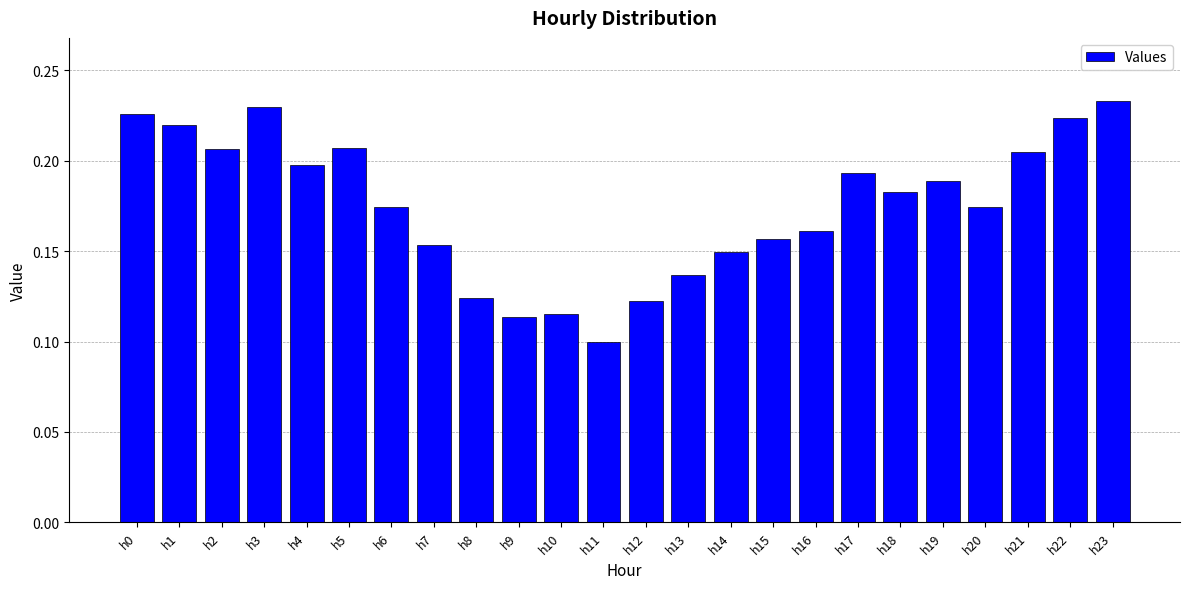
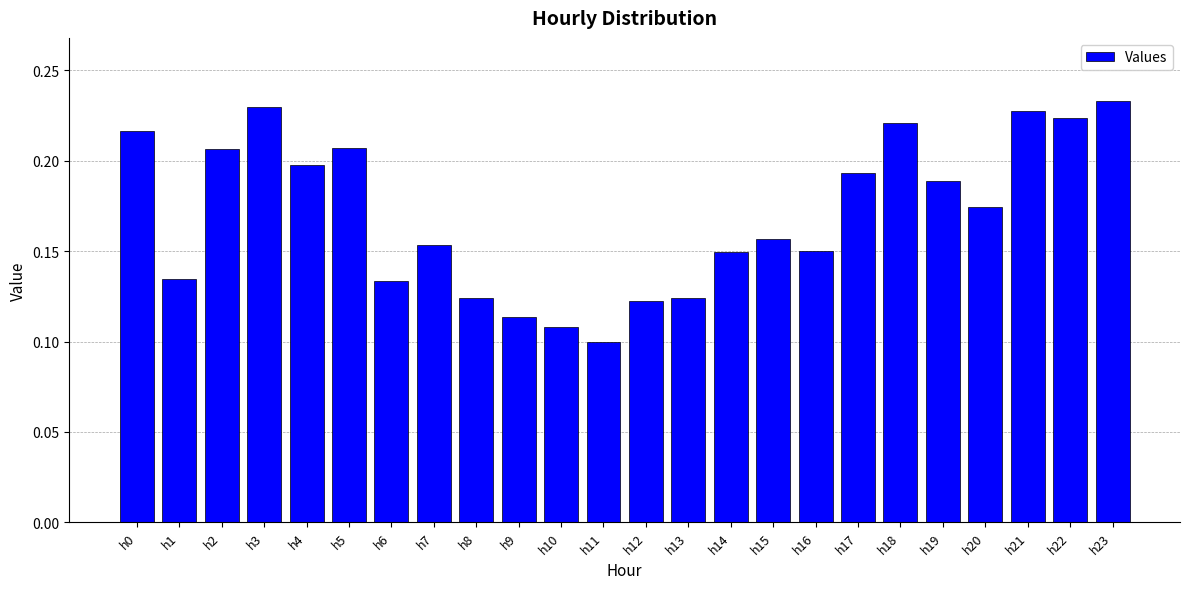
  {
-   "h0": 0.226,
-   "h1": 0.220,
+   "h0": 0.217,
+   "h1": 0.135,
    "h2": 0.207,
    "h3": 0.230,
    "h4": 0.198,
    "h5": 0.207,
-   "h6": 0.175,
+   "h6": 0.133,
    "h7": 0.154,
    "h8": 0.124,
    "h9": 0.113,
-   "h10": 0.115,
+   "h10": 0.108,
    "h11": 0.100,
    "h12": 0.122,
-   "h13": 0.137,
+   "h13": 0.124,
    "h14": 0.149,
    "h15": 0.157,
-   "h16": 0.161,
+   "h16": 0.150,
    "h17": 0.193,
-   "h18": 0.183,
+   "h18": 0.221,
    "h19": 0.189,
    "h20": 0.174,
-   "h21": 0.205,
+   "h21": 0.228,
    "h22": 0.223,
    "h23": 0.233
  }
